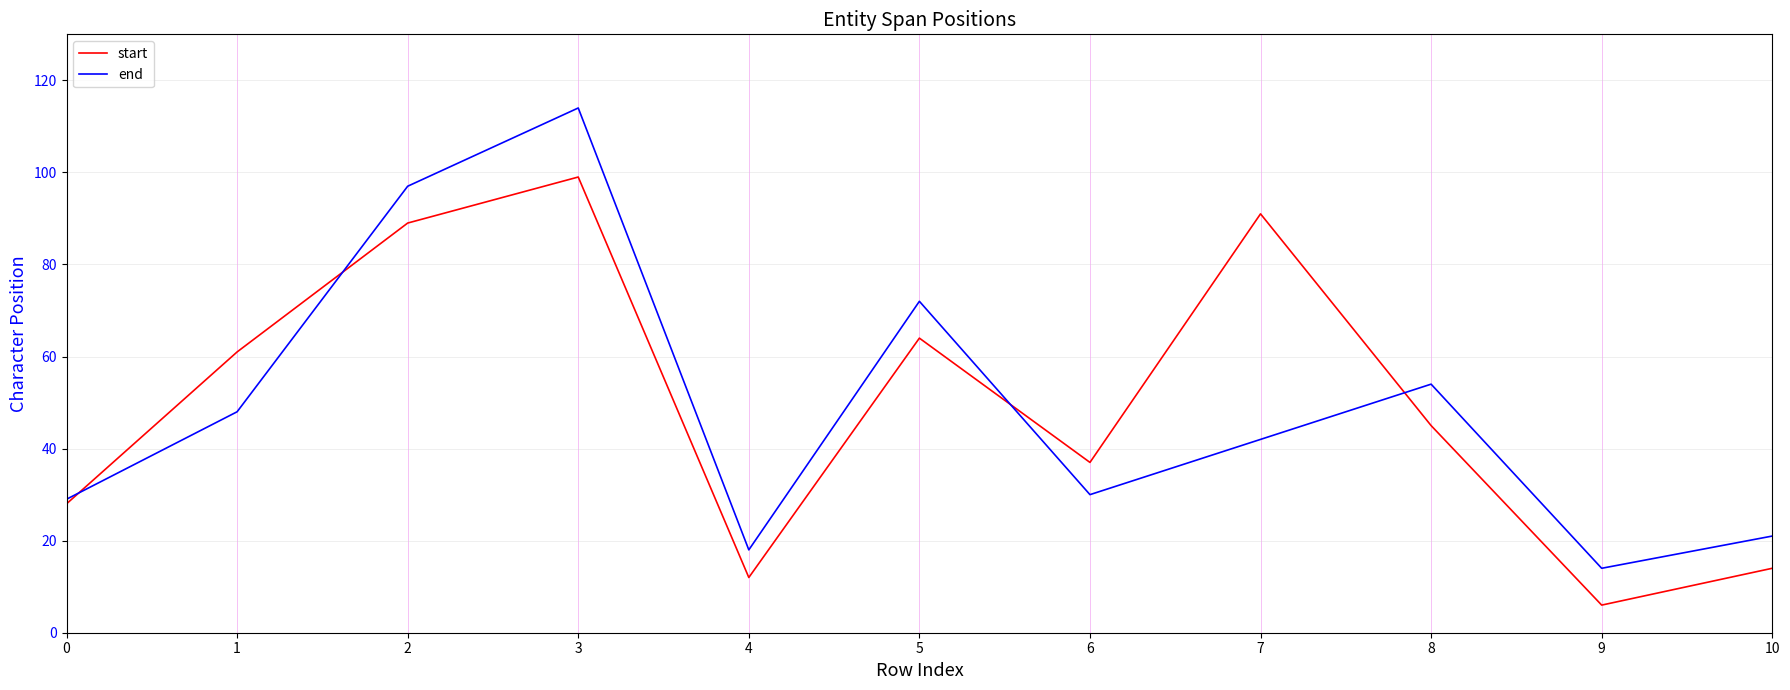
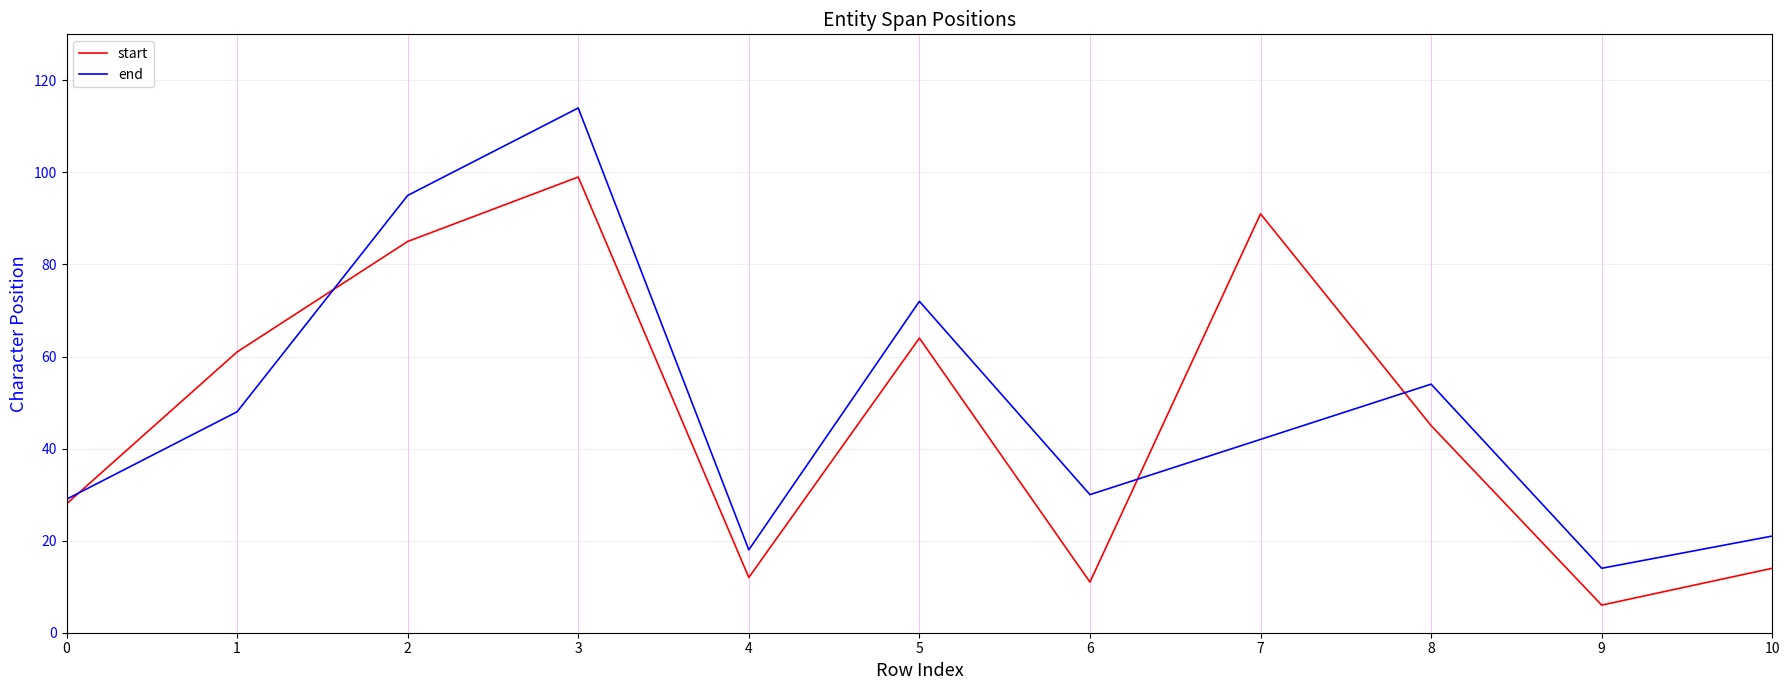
  {
    "start": {
      "0": 28,
      "1": 61,
-     "2": 89,
+     "2": 85,
      "3": 99,
      "4": 12,
      "5": 64,
-     "6": 37,
+     "6": 11,
      "7": 91,
      "8": 45,
      "9": 6,
      "10": 14
    },
    "end": {
      "0": 29,
      "1": 48,
-     "2": 97,
+     "2": 95,
      "3": 114,
      "4": 18,
      "5": 72,
      "6": 30,
      "7": 42,
      "8": 54,
      "9": 14,
      "10": 21
    }
  }
